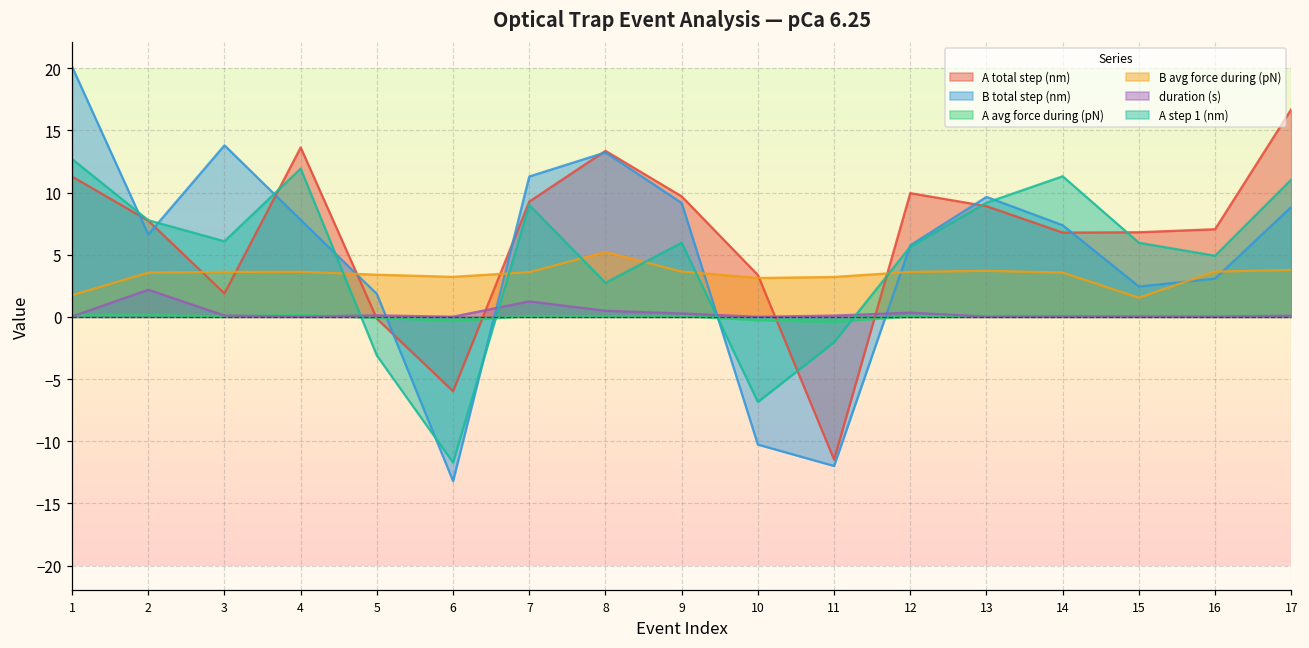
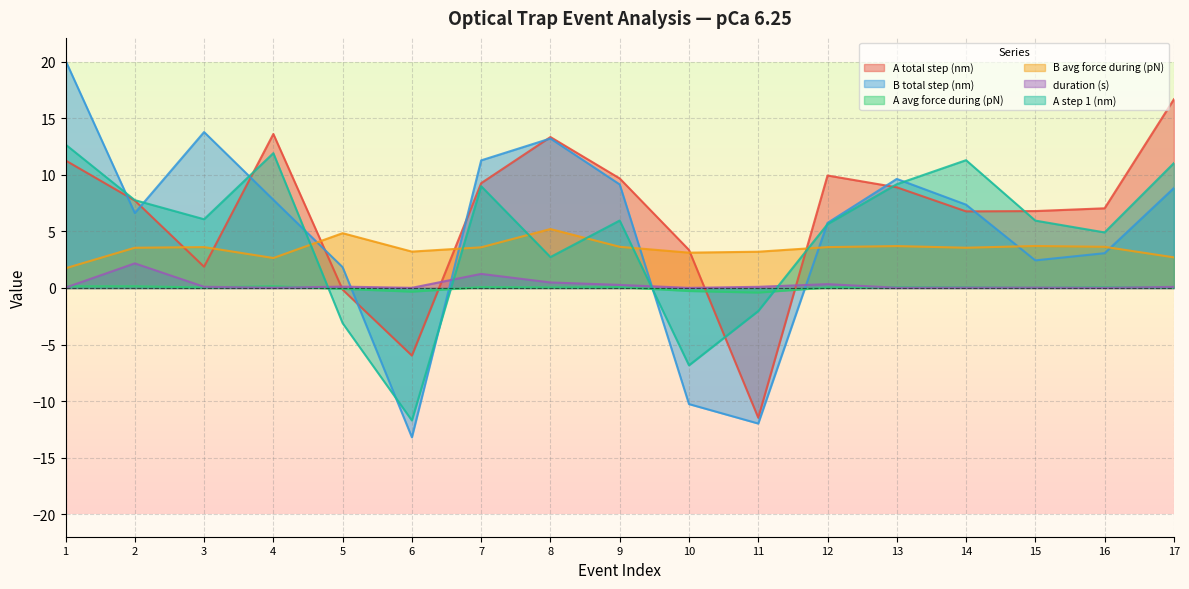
  {
    "B avg force during (pN)": {
      "1": 1.7,
      "2": 3.6,
      "3": 3.6,
-     "4": 3.6,
-     "5": 3.4,
+     "4": 2.7,
+     "5": 4.8,
      "6": 3.2,
      "7": 3.6,
      "8": 5.2,
      "9": 3.6,
      "10": 3.1,
      "11": 3.2,
      "12": 3.6,
      "13": 3.7,
      "14": 3.6,
-     "15": 1.5,
+     "15": 3.7,
      "16": 3.6,
-     "17": 3.8
+     "17": 2.7
    },
    "duration (s)": {
      "2": 2.2,
      "7": 1.2,
      "8": 0.5,
      "12": 0.3
    }
  }
